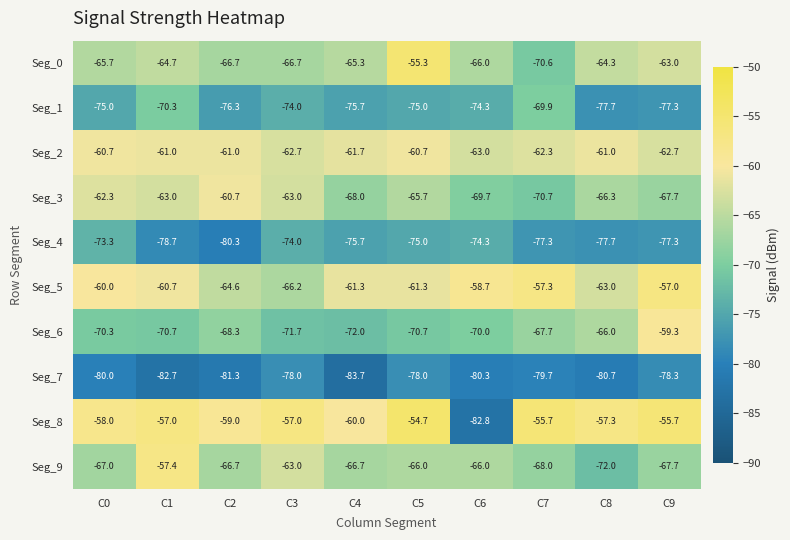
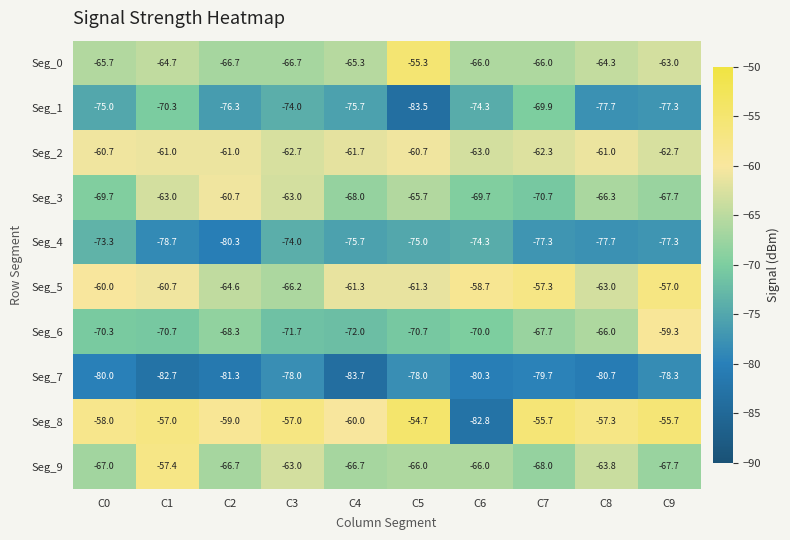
  {
    "Seg_0": {
      "C0": -65.7,
      "C1": -64.7,
      "C2": -66.7,
      "C3": -66.7,
      "C4": -65.3,
      "C5": -55.3,
      "C6": -66.0,
-     "C7": -70.6,
+     "C7": -66.0,
      "C8": -64.3,
      "C9": -63.0
    },
    "Seg_1": {
      "C0": -75.0,
      "C1": -70.3,
      "C2": -76.3,
      "C3": -74.0,
      "C4": -75.7,
-     "C5": -75.0,
+     "C5": -83.5,
      "C6": -74.3,
      "C7": -69.9,
      "C8": -77.7,
      "C9": -77.3
    },
    "Seg_2": {
      "C0": -60.7,
      "C1": -61.0,
      "C2": -61.0,
      "C3": -62.7,
      "C4": -61.7,
      "C5": -60.7,
      "C6": -63.0,
      "C7": -62.3,
      "C8": -61.0,
      "C9": -62.7
    },
    "Seg_3": {
-     "C0": -62.3,
+     "C0": -69.7,
      "C1": -63.0,
      "C2": -60.7,
      "C3": -63.0,
      "C4": -68.0,
      "C5": -65.7,
      "C6": -69.7,
      "C7": -70.7,
      "C8": -66.3,
      "C9": -67.7
    },
    "Seg_4": {
      "C0": -73.3,
      "C1": -78.7,
      "C2": -80.3,
      "C3": -74.0,
      "C4": -75.7,
      "C5": -75.0,
      "C6": -74.3,
      "C7": -77.3,
      "C8": -77.7,
      "C9": -77.3
    },
    "Seg_5": {
      "C0": -60.0,
      "C1": -60.7,
      "C2": -64.6,
      "C3": -66.2,
      "C4": -61.3,
      "C5": -61.3,
      "C6": -58.7,
      "C7": -57.3,
      "C8": -63.0,
      "C9": -57.0
    },
    "Seg_6": {
      "C0": -70.3,
      "C1": -70.7,
      "C2": -68.3,
      "C3": -71.7,
      "C4": -72.0,
      "C5": -70.7,
      "C6": -70.0,
      "C7": -67.7,
      "C8": -66.0,
      "C9": -59.3
    },
    "Seg_7": {
      "C0": -80.0,
      "C1": -82.7,
      "C2": -81.3,
      "C3": -78.0,
      "C4": -83.7,
      "C5": -78.0,
      "C6": -80.3,
      "C7": -79.7,
      "C8": -80.7,
      "C9": -78.3
    },
    "Seg_8": {
      "C0": -58.0,
      "C1": -57.0,
      "C2": -59.0,
      "C3": -57.0,
      "C4": -60.0,
      "C5": -54.7,
      "C6": -82.8,
      "C7": -55.7,
      "C8": -57.3,
      "C9": -55.7
    },
    "Seg_9": {
      "C0": -67.0,
      "C1": -57.4,
      "C2": -66.7,
      "C3": -63.0,
      "C4": -66.7,
      "C5": -66.0,
      "C6": -66.0,
      "C7": -68.0,
-     "C8": -72.0,
+     "C8": -63.8,
      "C9": -67.7
    }
  }
